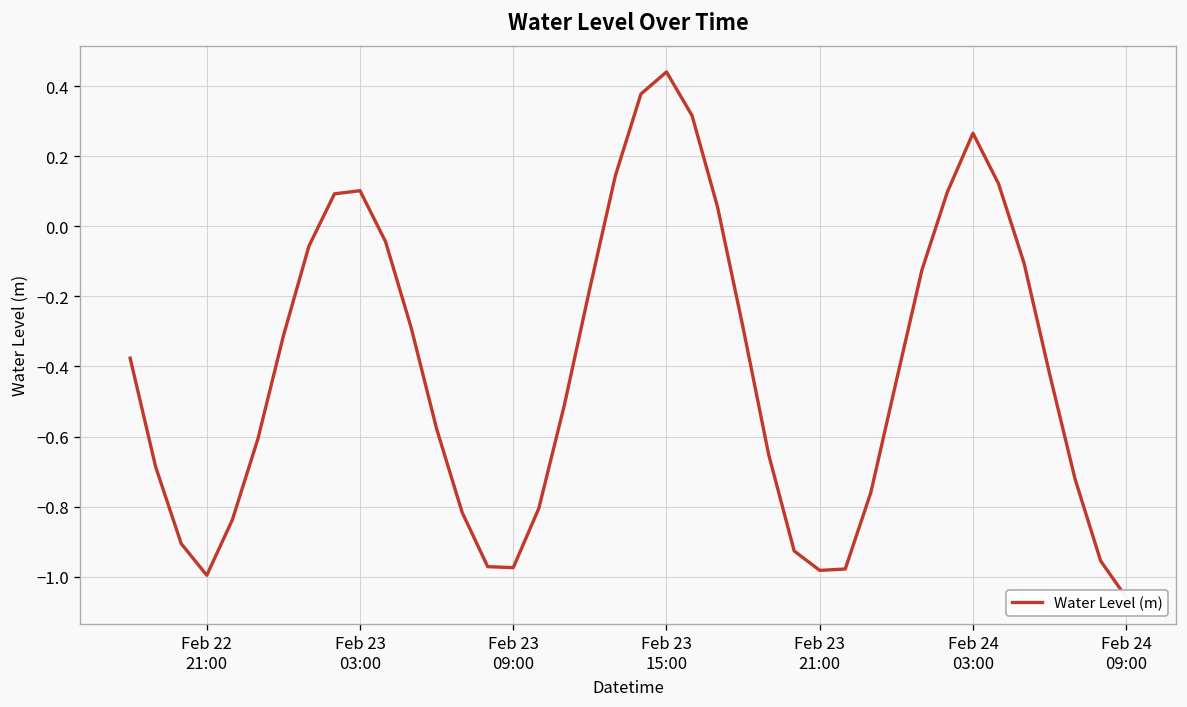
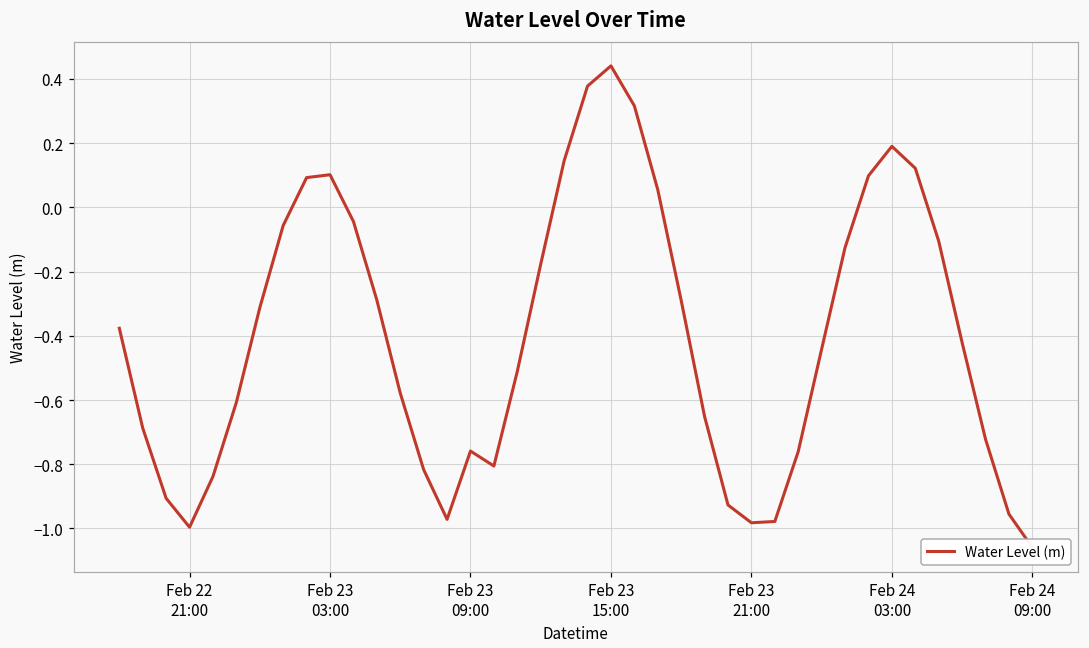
  {
    "Feb 22 21:00": -1.00,
    "Feb 23 03:00": 0.10,
-   "Feb 23 09:00": -0.97,
+   "Feb 23 09:00": -0.76,
    "Feb 23 15:00": 0.44,
    "Feb 23 21:00": -0.98,
-   "Feb 24 03:00": 0.27
+   "Feb 24 03:00": 0.19
  }
